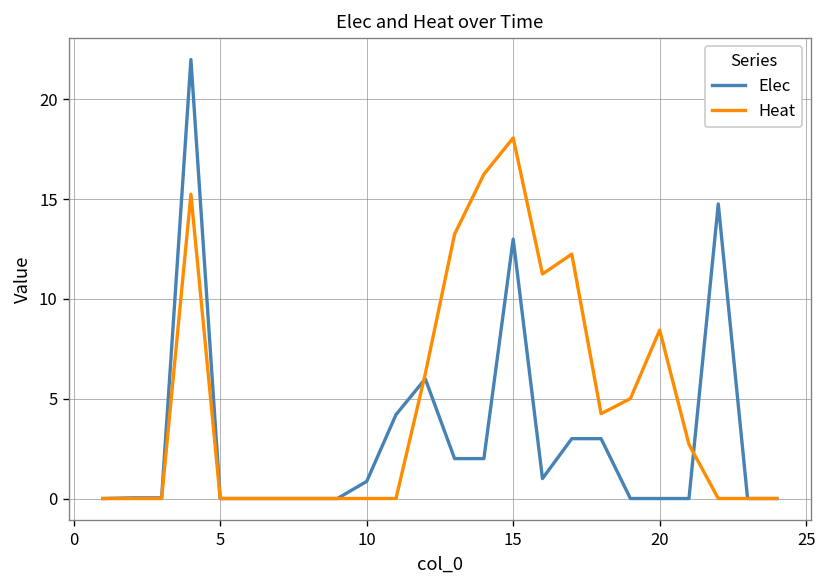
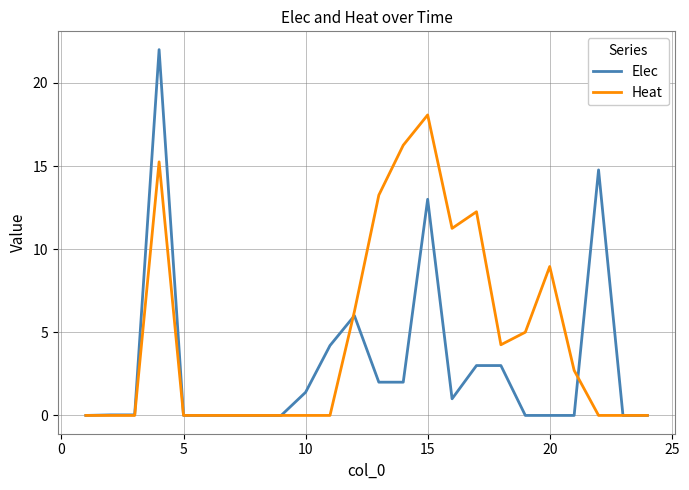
  {
    "Elec": {
-     "10": 0.9,
+     "10": 1.4,
      "15": 13.0,
      "20": 0.0
    },
    "Heat": {
      "10": 0.0,
      "15": 18.1,
-     "20": 8.4
+     "20": 9.0
    }
  }
